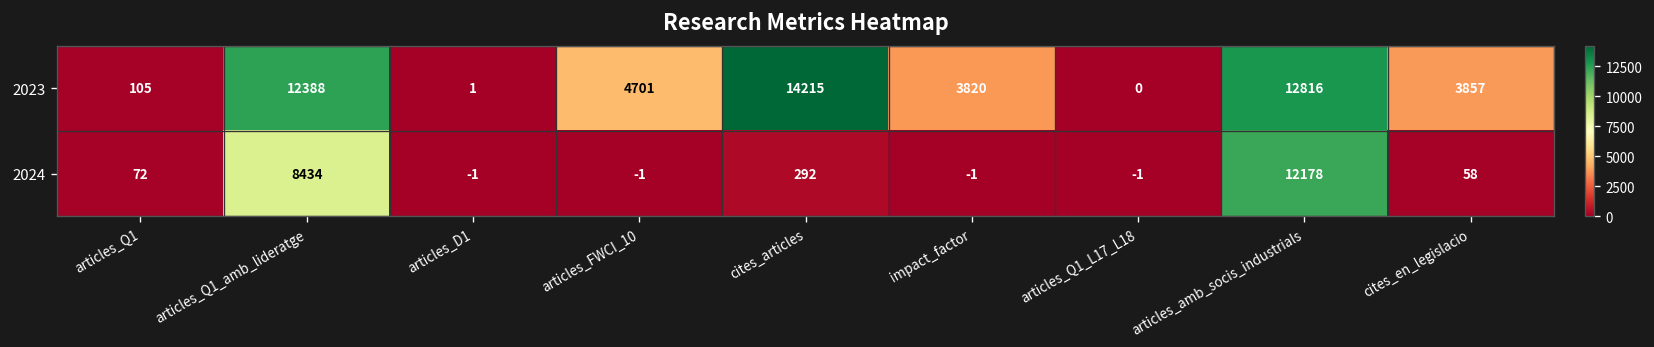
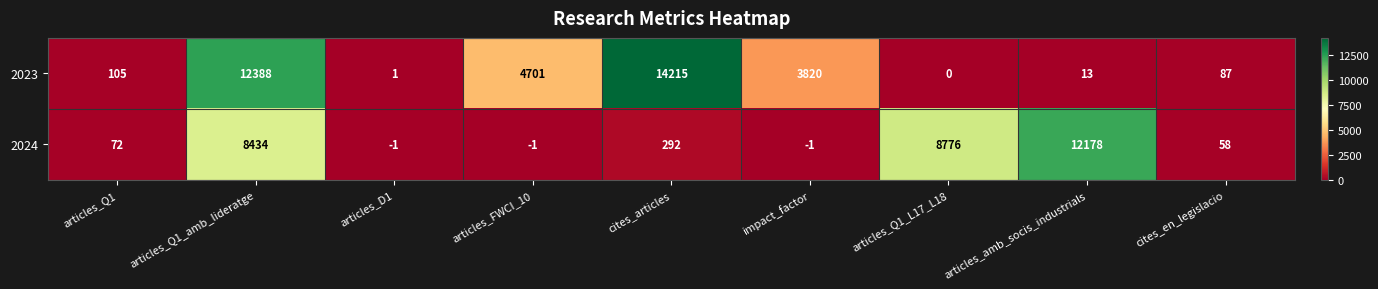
  {
    "2023": {
      "articles_Q1": 105,
      "articles_Q1_amb_lideratge": 12388,
      "articles_D1": 1,
      "articles_FWCI_10": 4701,
      "cites_articles": 14215,
      "impact_factor": 3820,
      "articles_Q1_L17_L18": 0,
-     "articles_amb_socis_industrials": 12816,
-     "cites_en_legislacio": 3857
+     "articles_amb_socis_industrials": 13,
+     "cites_en_legislacio": 87
    },
    "2024": {
      "articles_Q1": 72,
      "articles_Q1_amb_lideratge": 8434,
      "articles_D1": -1,
      "articles_FWCI_10": -1,
      "cites_articles": 292,
      "impact_factor": -1,
-     "articles_Q1_L17_L18": -1,
+     "articles_Q1_L17_L18": 8776,
      "articles_amb_socis_industrials": 12178,
      "cites_en_legislacio": 58
    }
  }
